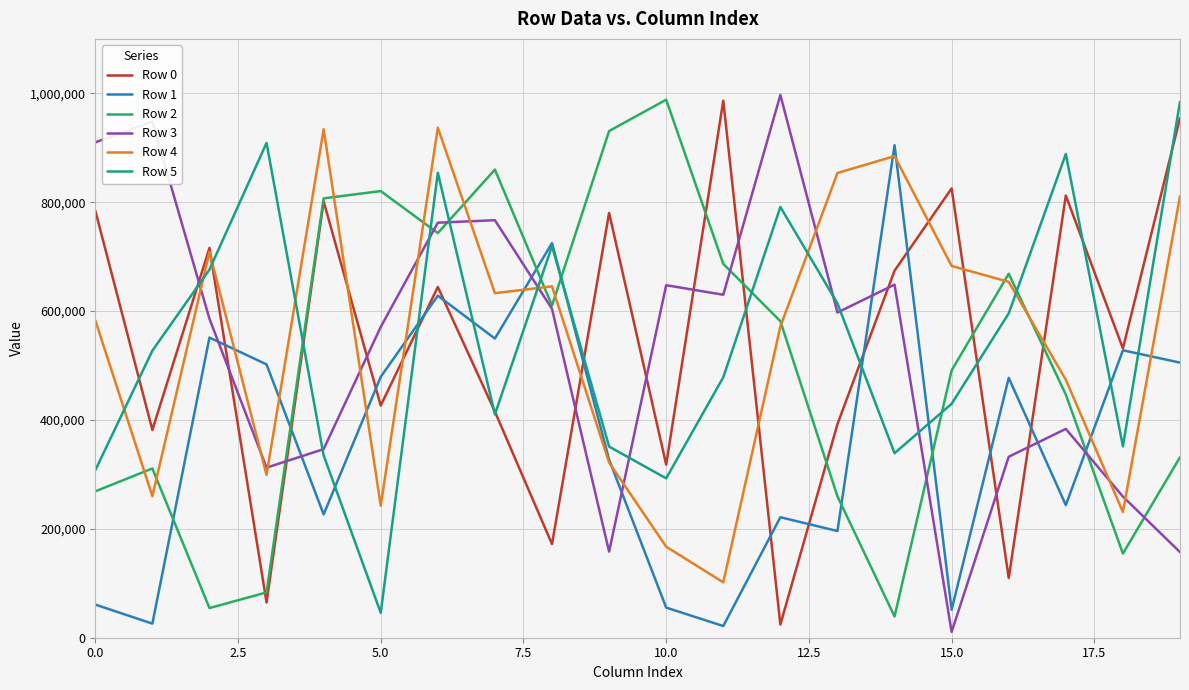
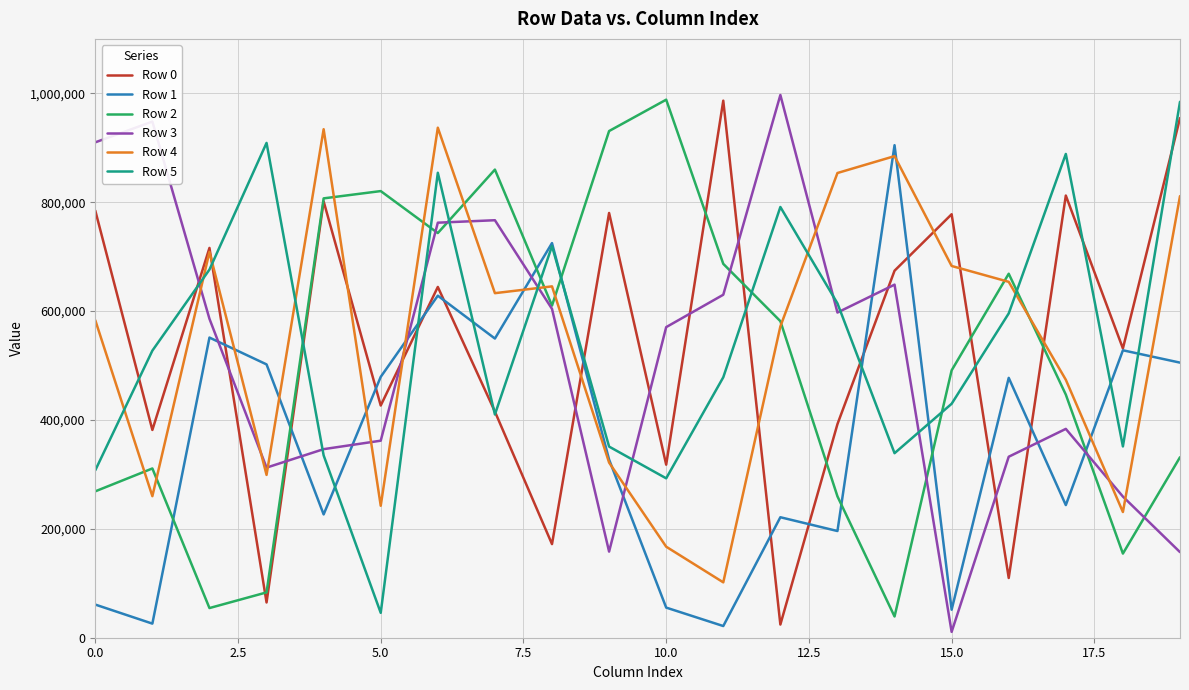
  {
    "Row 0": {
      "0.0": "780,000",
      "5.0": "430,000",
      "10.0": "320,000",
-     "15.0": "830,000"
+     "15.0": "780,000"
    },
    "Row 1": {
      "0.0": "60,000",
      "5.0": "480,000",
      "10.0": "60,000",
      "15.0": "50,000"
    },
    "Row 3": {
      "0.0": "910,000",
-     "5.0": "570,000",
-     "10.0": "650,000",
+     "5.0": "360,000",
+     "10.0": "570,000",
      "15.0": "10,000"
    },
    "Row 4": {
      "0.0": "580,000",
      "5.0": "240,000",
      "10.0": "170,000",
      "15.0": "680,000"
    }
  }
